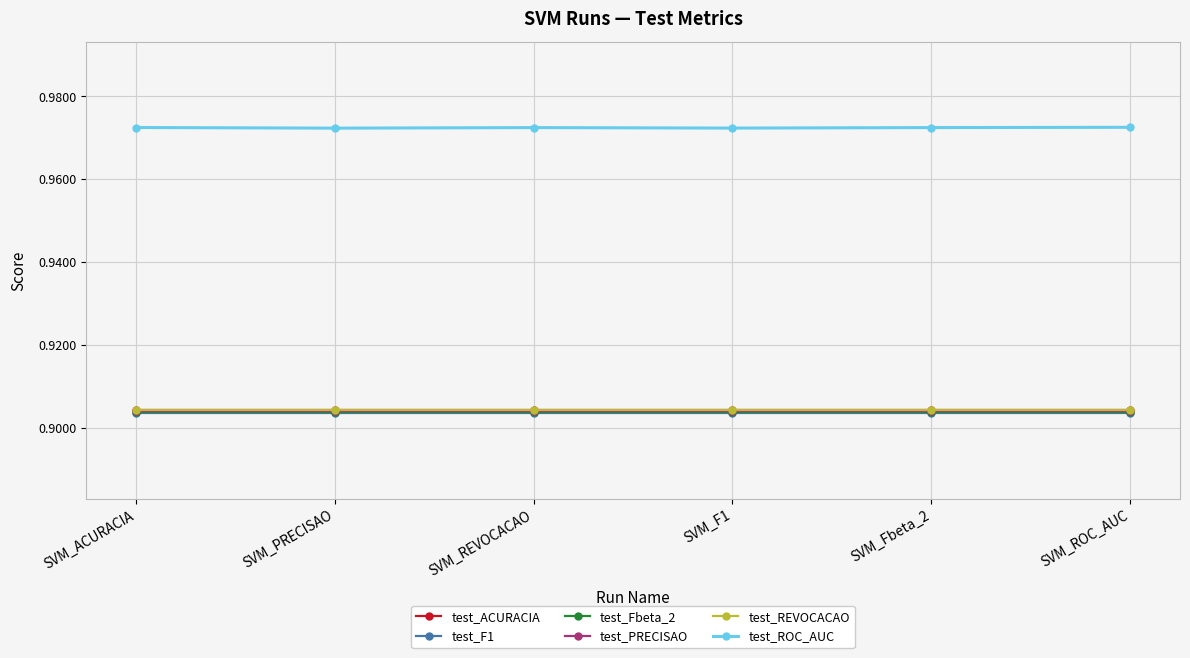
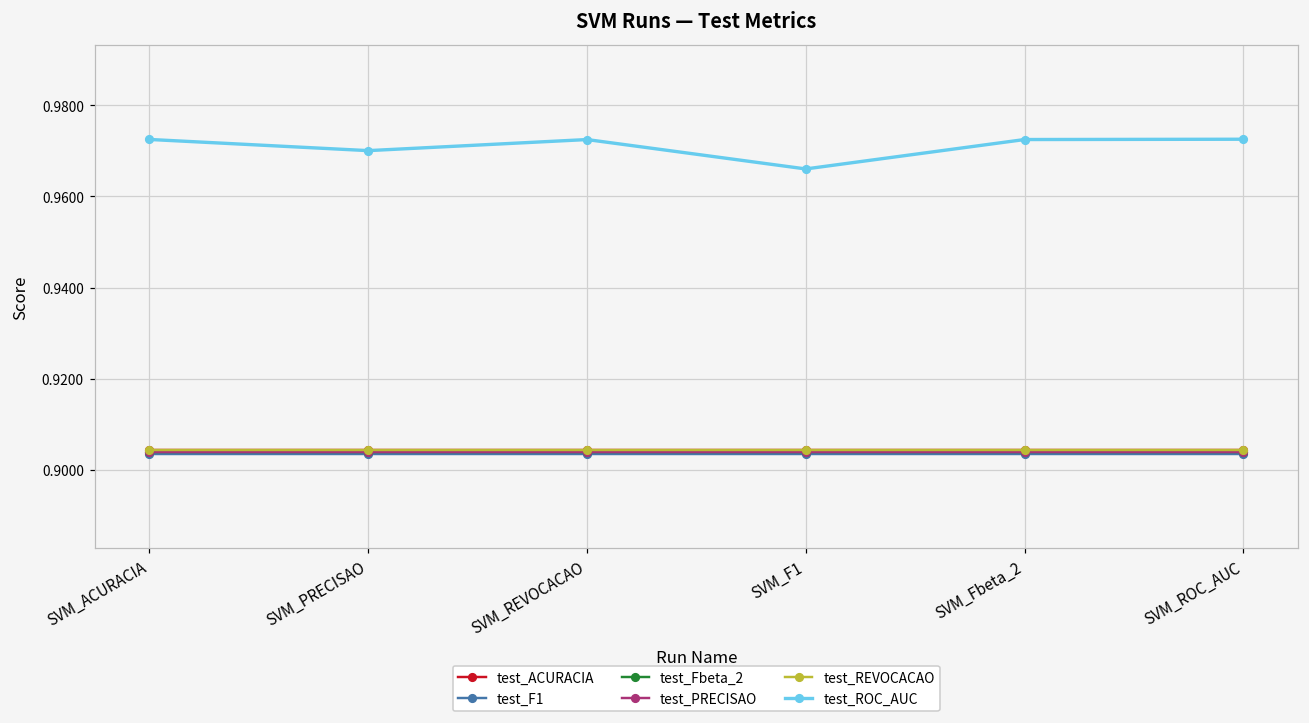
  {
    "test_ROC_AUC": {
      "SVM_ACURACIA": 0.973,
-     "SVM_PRECISAO": 0.972,
+     "SVM_PRECISAO": 0.970,
      "SVM_REVOCACAO": 0.972,
-     "SVM_F1": 0.972,
+     "SVM_F1": 0.966,
      "SVM_Fbeta_2": 0.972,
      "SVM_ROC_AUC": 0.973
    }
  }
